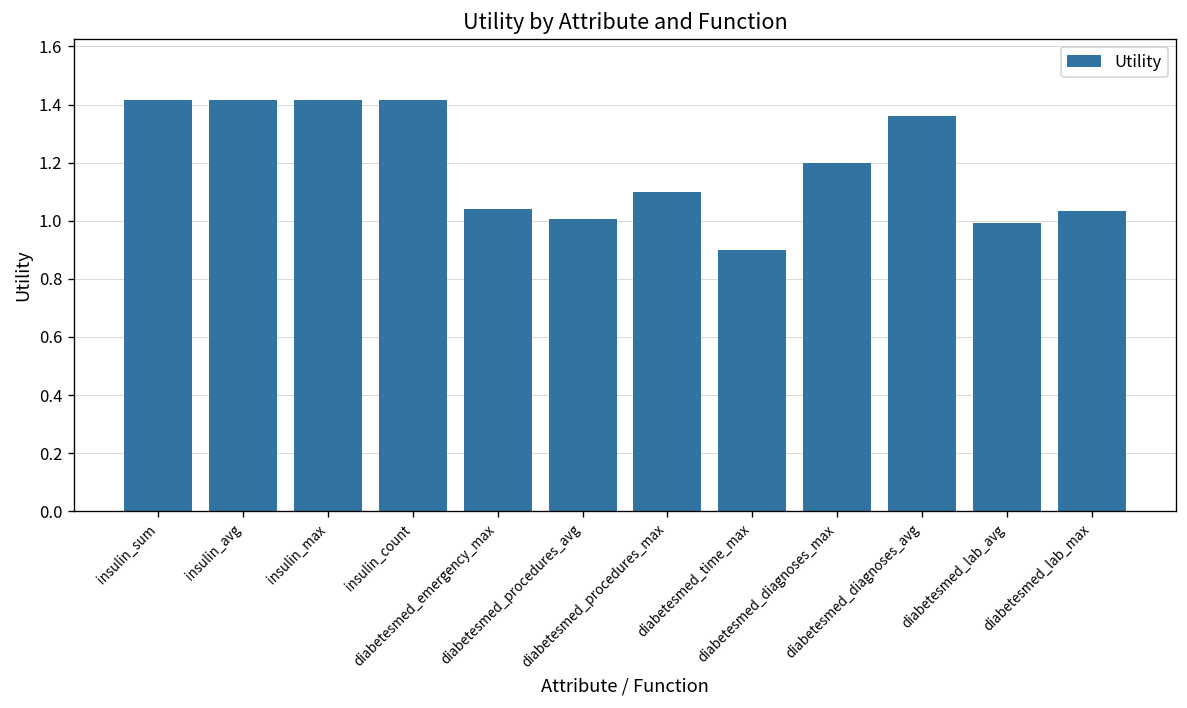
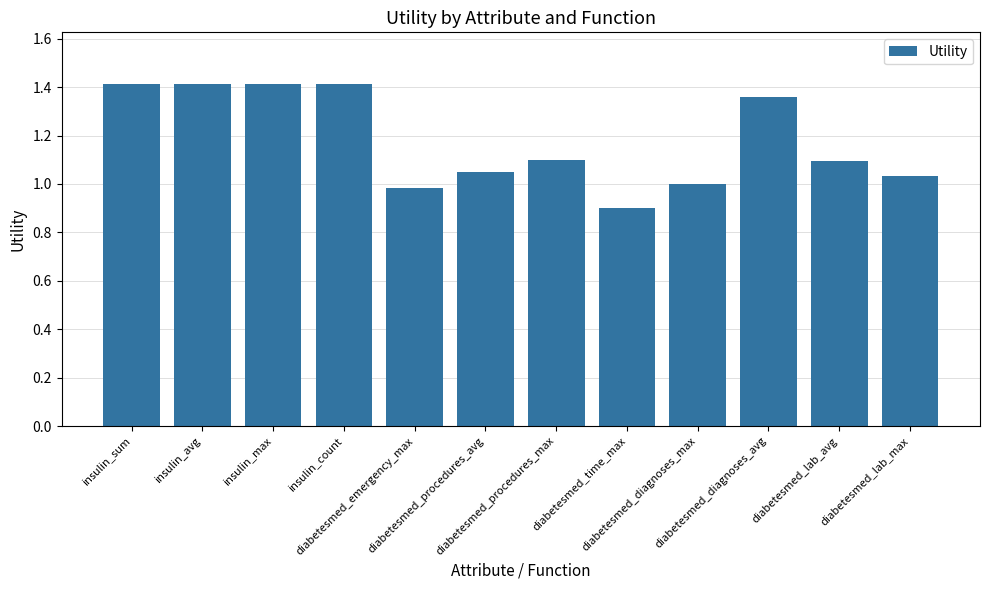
  {
    "insulin_sum": 1.41,
    "insulin_avg": 1.41,
    "insulin_max": 1.41,
    "insulin_count": 1.41,
-   "diabetesmed_emergency_max": 1.04,
-   "diabetesmed_procedures_avg": 1.01,
+   "diabetesmed_emergency_max": 0.98,
+   "diabetesmed_procedures_avg": 1.05,
    "diabetesmed_procedures_max": 1.10,
    "diabetesmed_time_max": 0.90,
-   "diabetesmed_diagnoses_max": 1.2,
+   "diabetesmed_diagnoses_max": 1.0,
    "diabetesmed_diagnoses_avg": 1.36,
-   "diabetesmed_lab_avg": 0.99,
+   "diabetesmed_lab_avg": 1.09,
    "diabetesmed_lab_max": 1.03
  }
